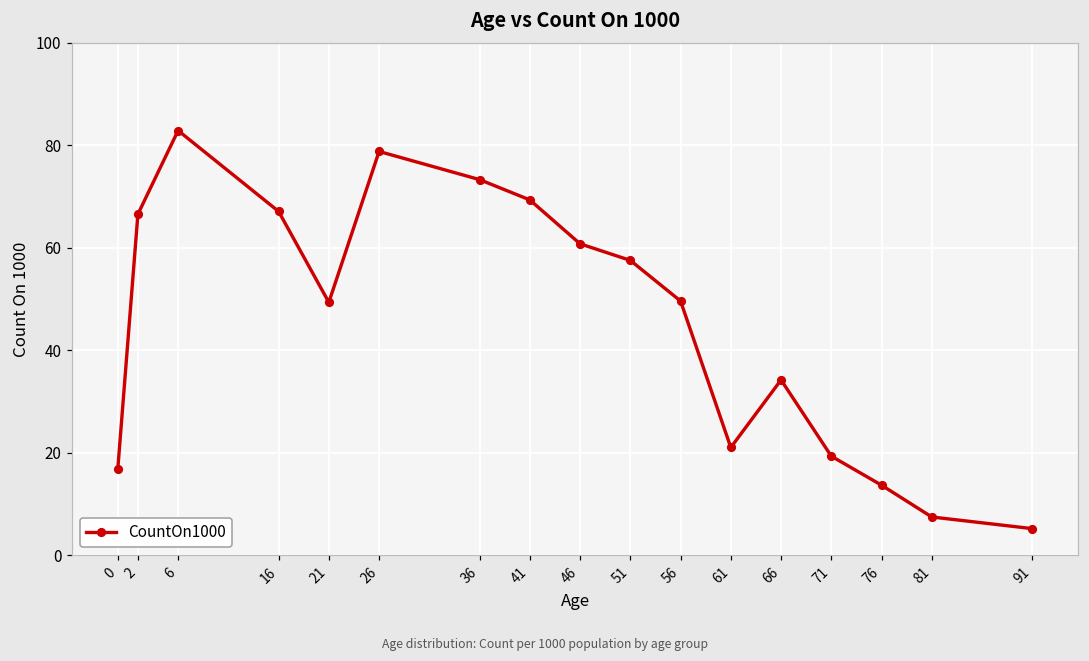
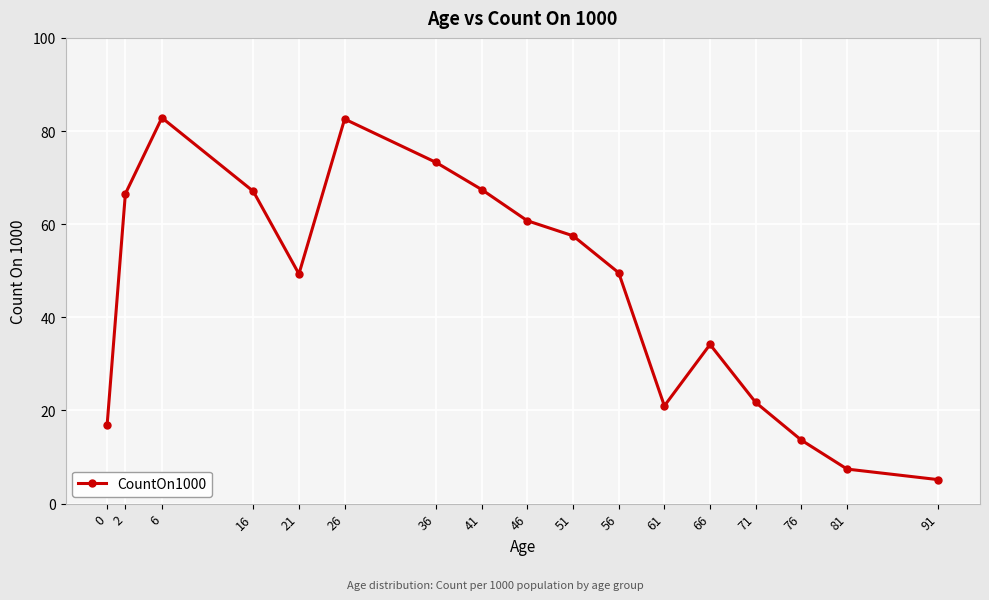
  {
    "0": 17,
    "2": 67,
    "6": 83,
    "16": 67,
    "21": 49,
-   "26": 79,
+   "26": 83,
    "36": 73,
-   "41": 69,
+   "41": 67,
    "46": 61,
    "51": 58,
    "56": 50,
    "61": 21,
    "66": 34,
-   "71": 19,
+   "71": 22,
    "76": 14,
    "81": 7,
    "91": 5
  }
